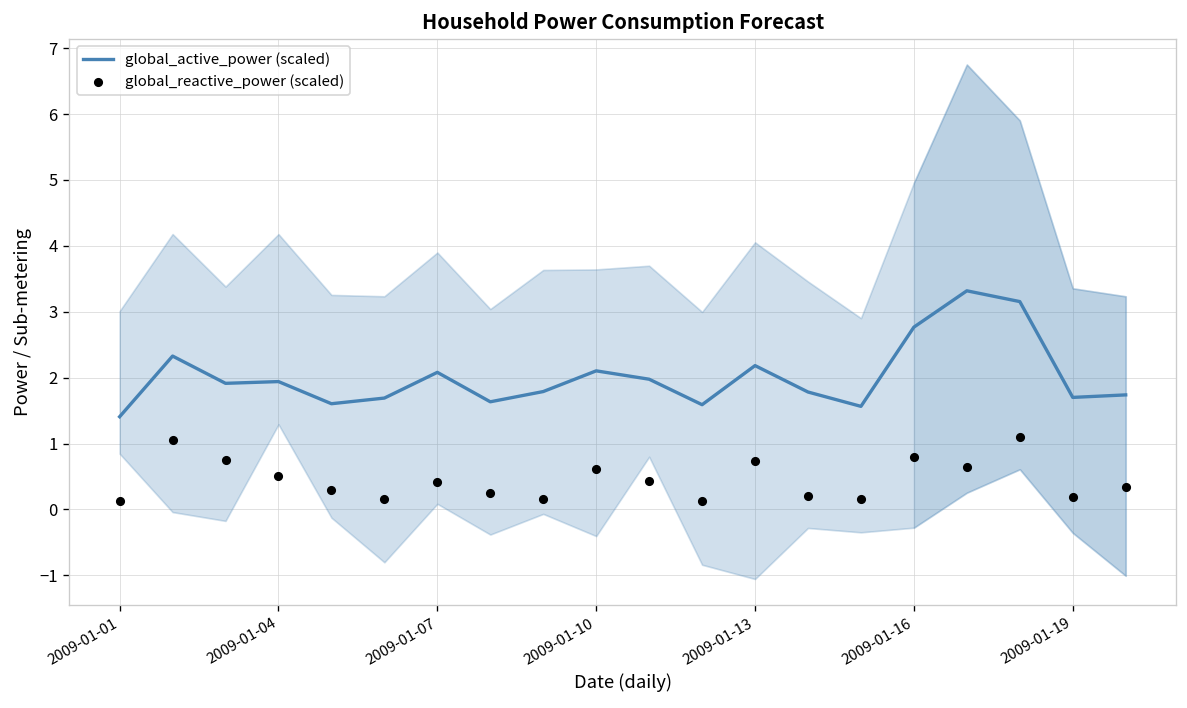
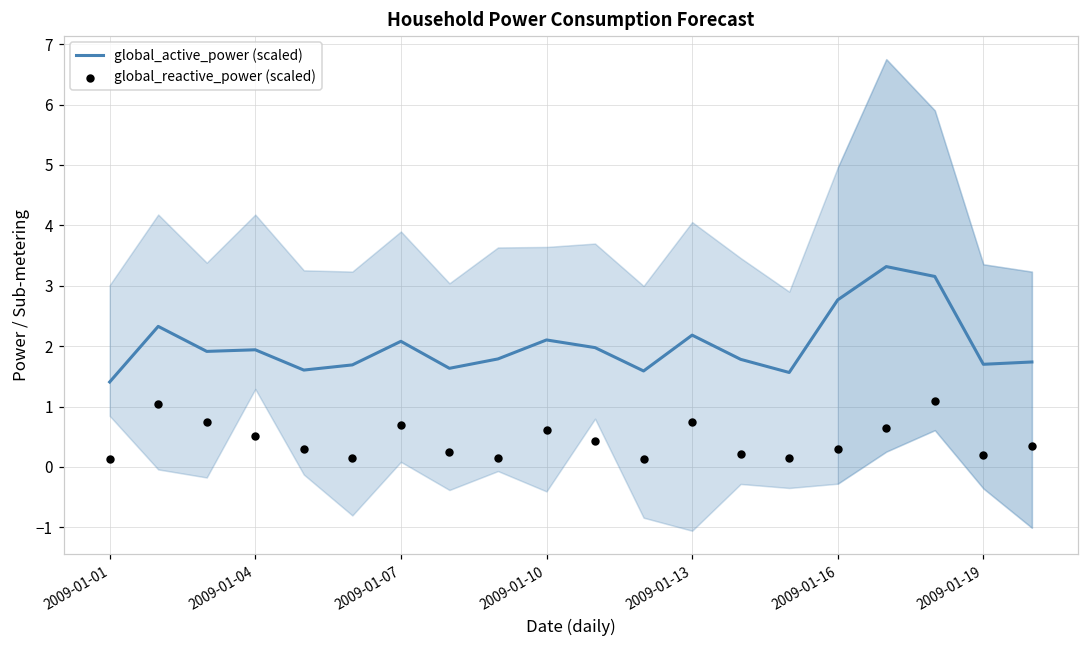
  {
    "global_reactive_power (scaled)": {
-     "2009-01-07": 0.4,
-     "2009-01-16": 0.8
+     "2009-01-07": 0.7,
+     "2009-01-16": 0.3
    }
  }
